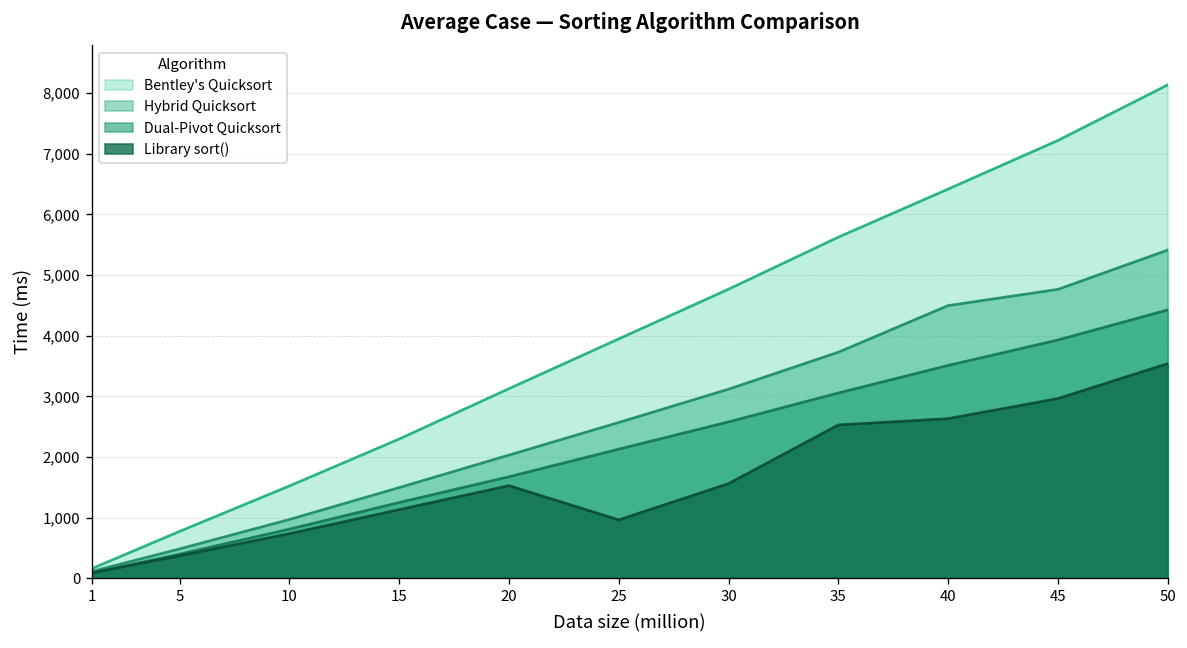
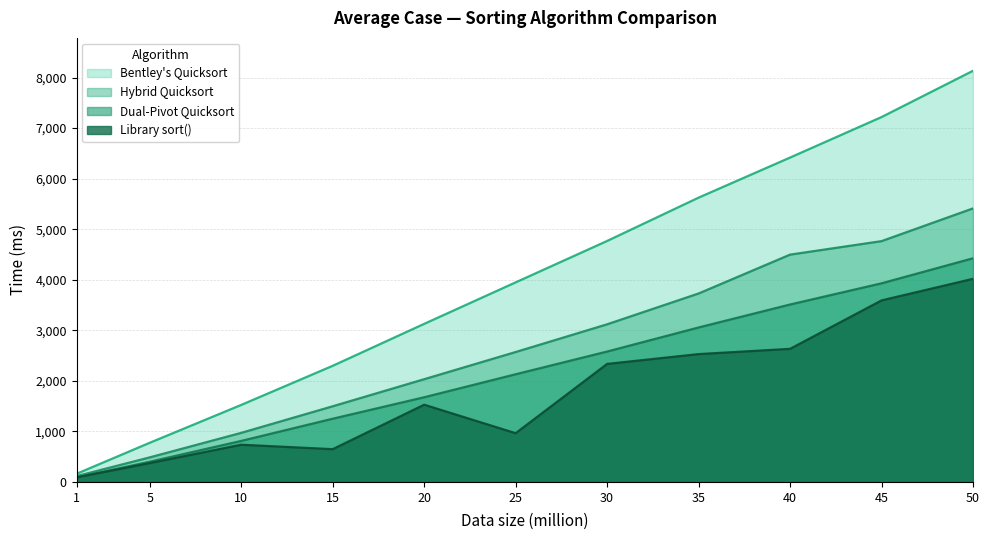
  {
    "Library sort()": {
      "10": "700",
-     "15": "1,100",
+     "15": "600",
      "20": "1,500",
      "25": "1,000",
-     "30": "1,600",
+     "30": "2,300",
      "35": "2,500",
      "40": "2,600",
-     "45": "3,000",
-     "50": "3,500"
+     "45": "3,600",
+     "50": "4,000"
    }
  }
